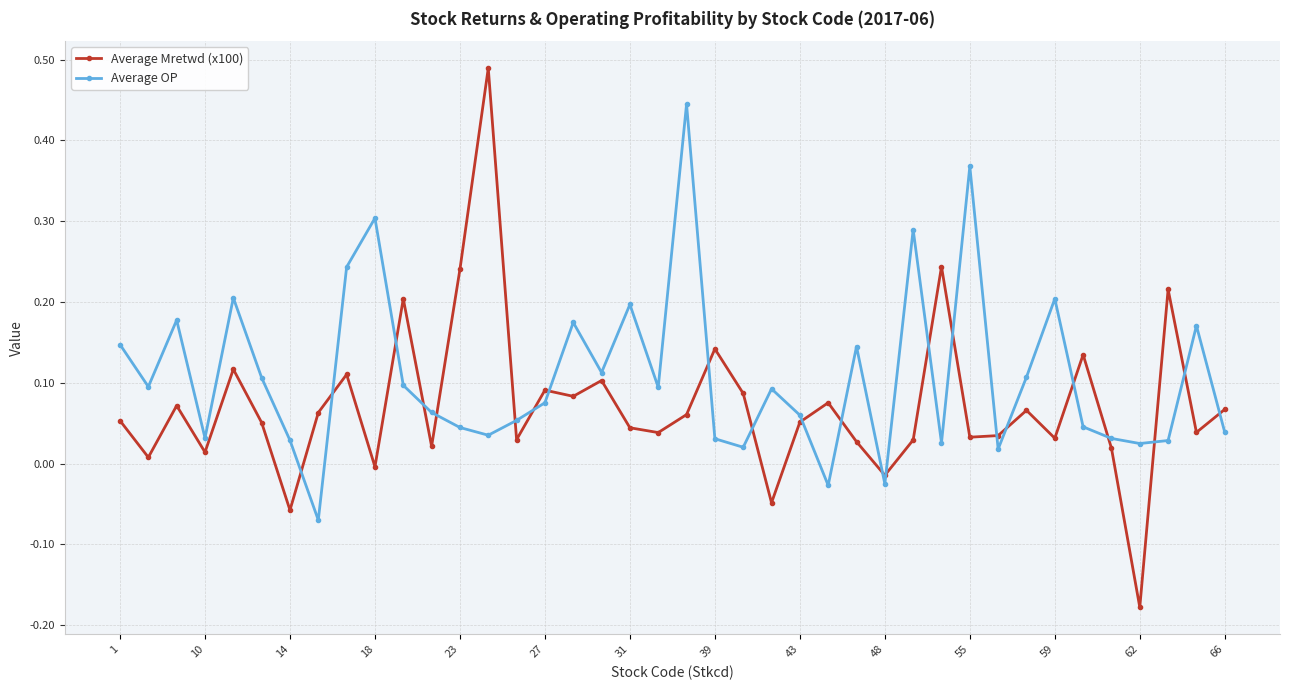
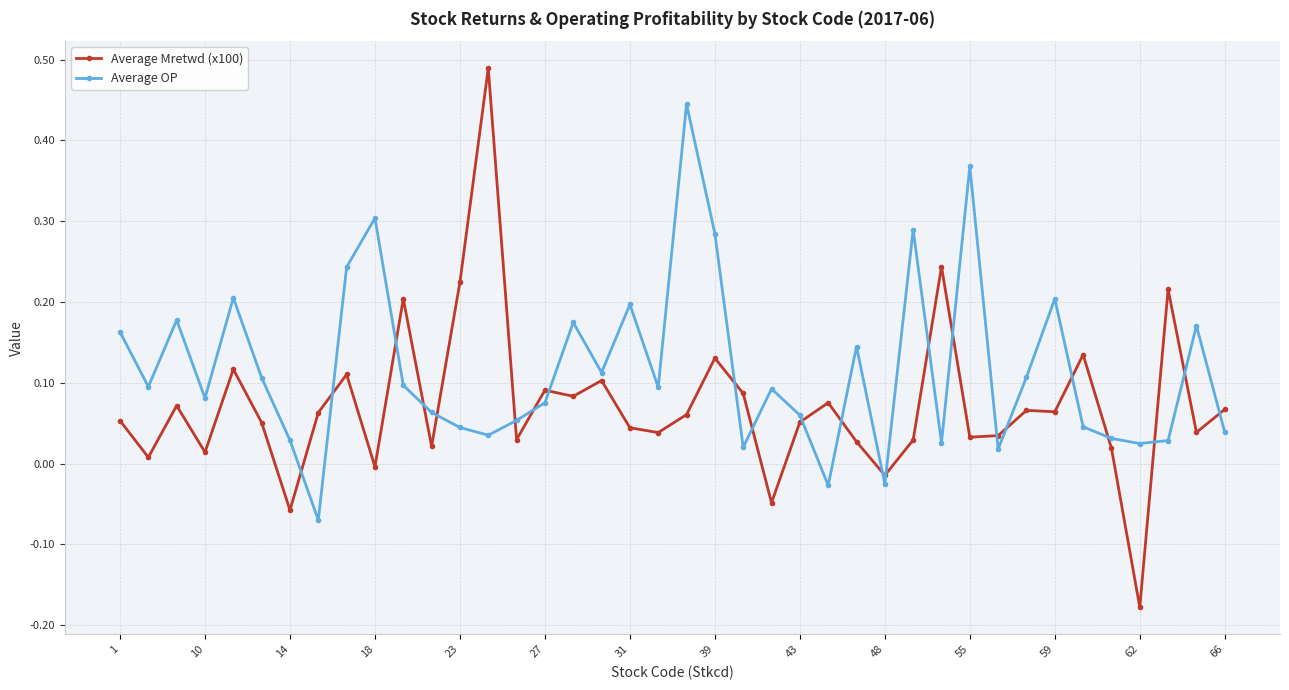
  {
    "Average Mretwd (x100)": {
      "1": 0.05,
      "10": 0.01,
      "14": -0.06,
      "18": 0.00,
-     "23": 0.24,
+     "23": 0.22,
      "27": 0.09,
      "31": 0.04,
-     "39": 0.14,
+     "39": 0.13,
      "43": 0.05,
      "48": -0.01,
      "55": 0.03,
-     "59": 0.03,
+     "59": 0.06,
      "62": -0.18,
      "66": 0.07
    },
    "Average OP": {
-     "1": 0.15,
-     "10": 0.03,
+     "1": 0.16,
+     "10": 0.08,
      "14": 0.03,
      "18": 0.30,
      "23": 0.04,
      "27": 0.08,
      "31": 0.20,
-     "39": 0.03,
+     "39": 0.28,
      "43": 0.06,
      "48": -0.03,
      "55": 0.37,
      "59": 0.20,
      "62": 0.02,
      "66": 0.04
    }
  }
